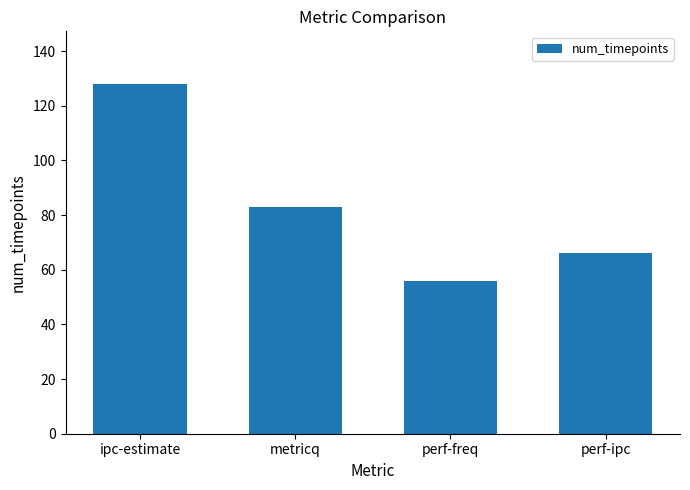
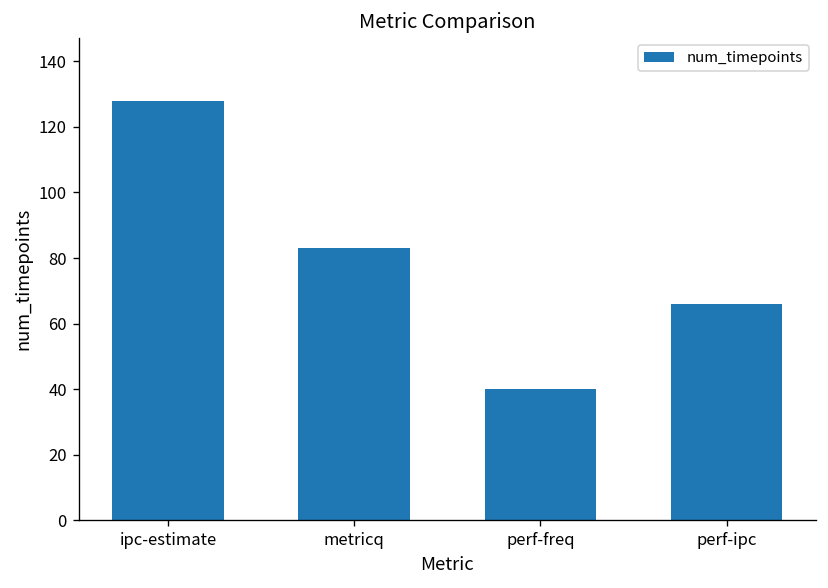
  {
    "ipc-estimate": 128,
    "metricq": 83,
-   "perf-freq": 56,
+   "perf-freq": 40,
    "perf-ipc": 66
  }
